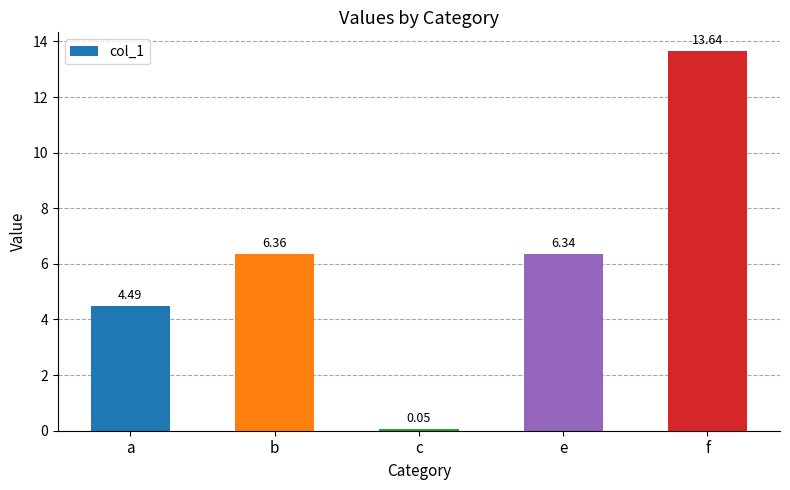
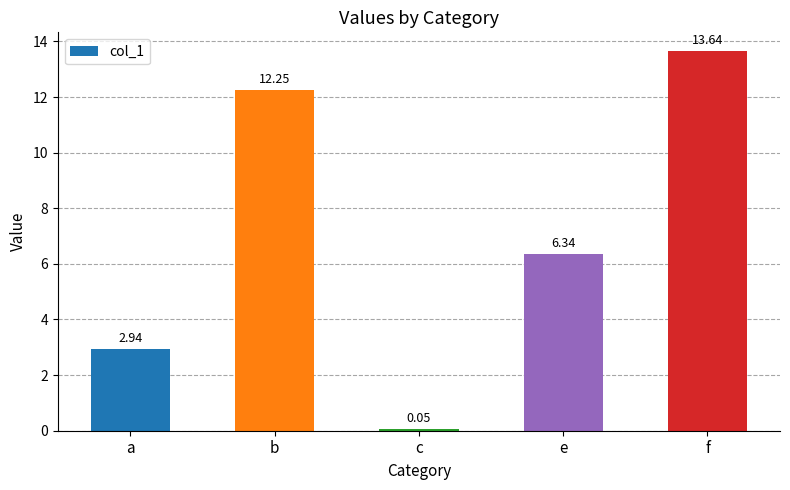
  {
-   "a": 4.49,
-   "b": 6.36,
+   "a": 2.94,
+   "b": 12.25,
    "c": 0.05,
    "e": 6.34,
    "f": 13.64
  }
